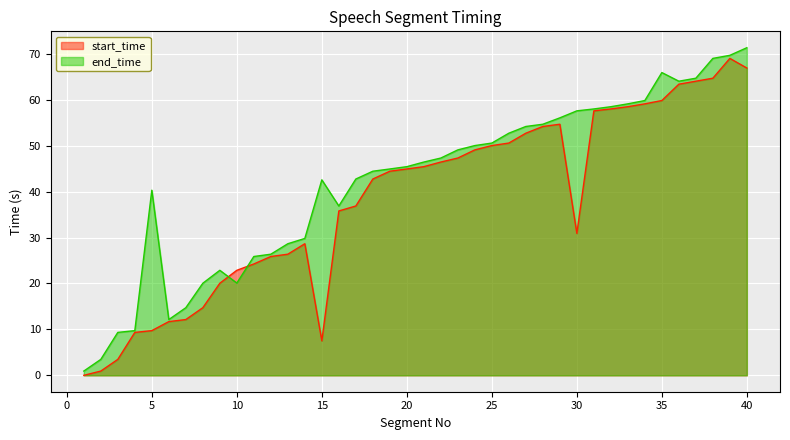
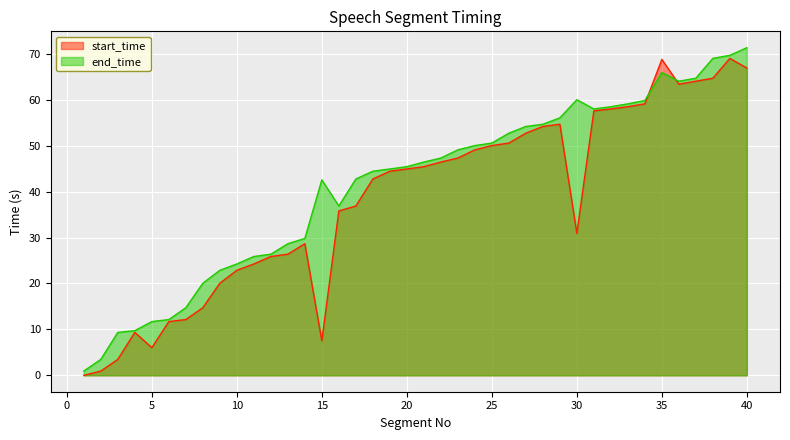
  {
    "start_time": {
-     "5": 10,
+     "5": 6,
      "10": 23,
      "15": 8,
      "30": 31,
-     "35": 60,
+     "35": 69,
      "40": 67
    },
    "end_time": {
-     "5": 40,
-     "10": 20,
+     "5": 12,
+     "10": 24,
      "15": 43,
-     "30": 58,
+     "30": 60,
      "35": 66,
      "40": 71
    }
  }
